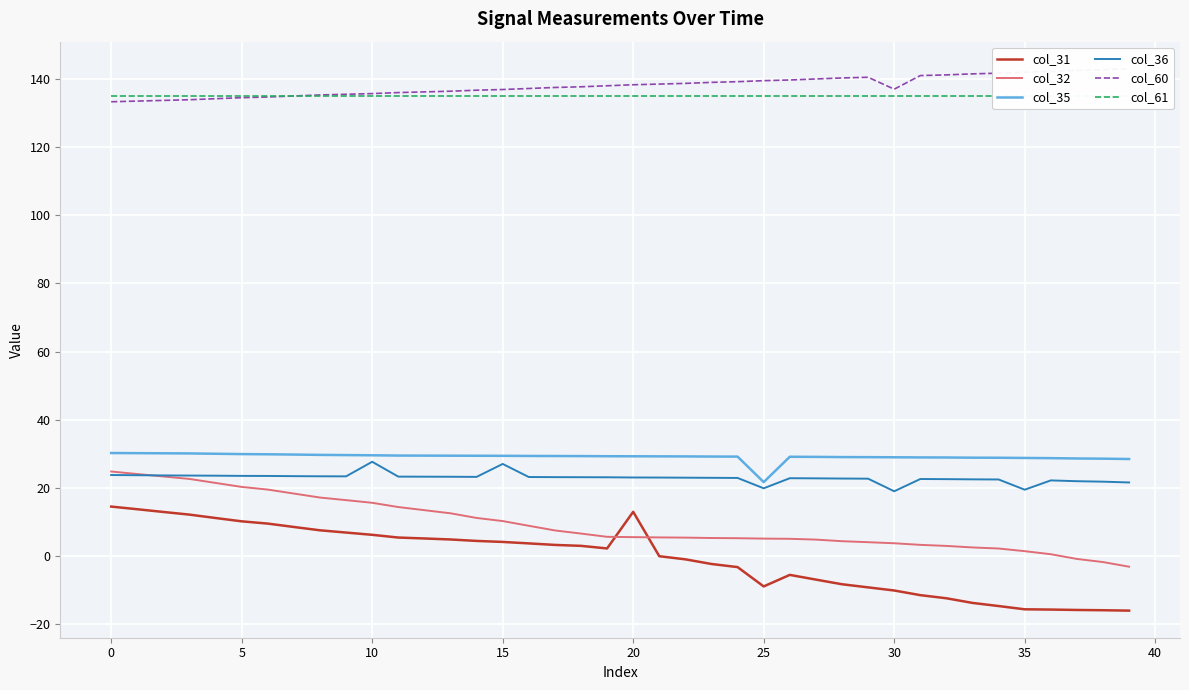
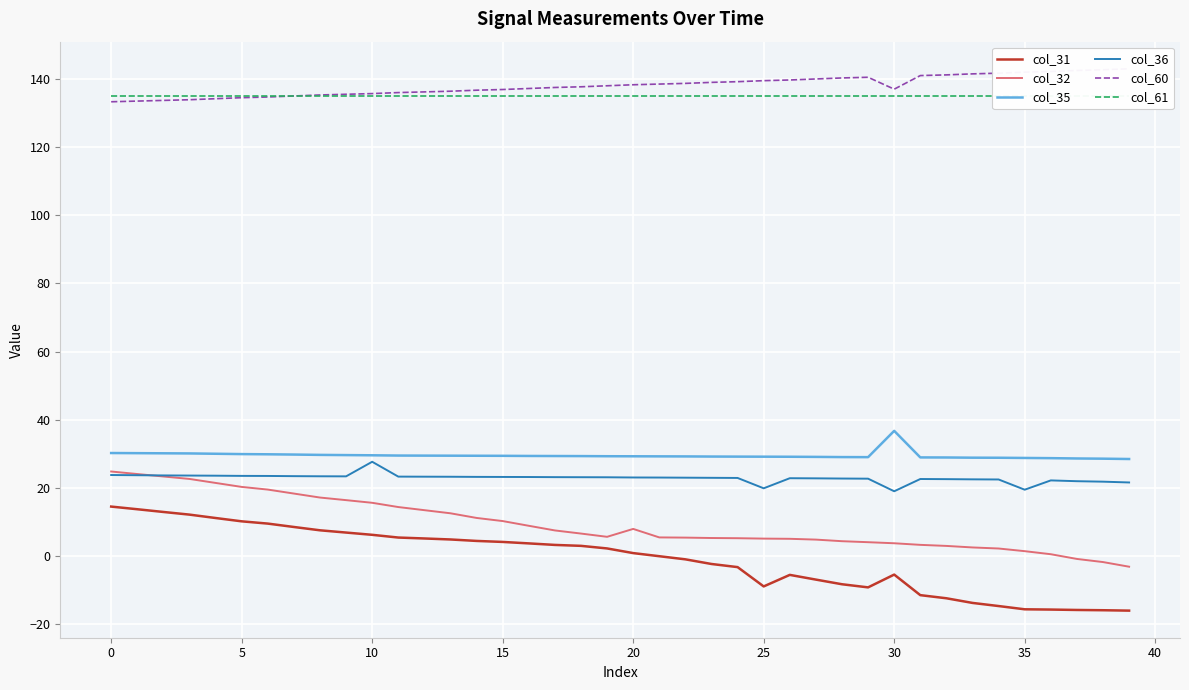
  {
    "col_31": {
      "0": 14,
      "5": 10,
      "10": 6,
      "15": 4,
-     "20": 13,
+     "20": 1,
      "25": -9,
-     "30": -10,
+     "30": -6,
      "35": -16
    },
    "col_32": {
      "0": 25,
      "5": 20,
      "10": 16,
      "15": 10,
-     "20": 5,
+     "20": 8,
      "25": 5,
      "30": 4,
      "35": 1
    },
    "col_35": {
      "0": 30,
      "5": 30,
      "10": 30,
      "15": 29,
      "20": 29,
-     "25": 22,
-     "30": 29,
+     "25": 29,
+     "30": 37,
      "35": 29
    },
    "col_36": {
      "0": 24,
      "5": 23,
      "10": 28,
-     "15": 27,
+     "15": 23,
      "20": 23,
      "25": 20,
      "30": 19,
      "35": 19
    },
    "col_60": {
      "0": 133,
      "15": 137,
      "20": 138,
      "25": 140,
      "30": 137
    },
    "col_61": {
      "0": 135,
      "15": 135,
      "20": 135,
      "25": 135,
      "30": 135
    }
  }
